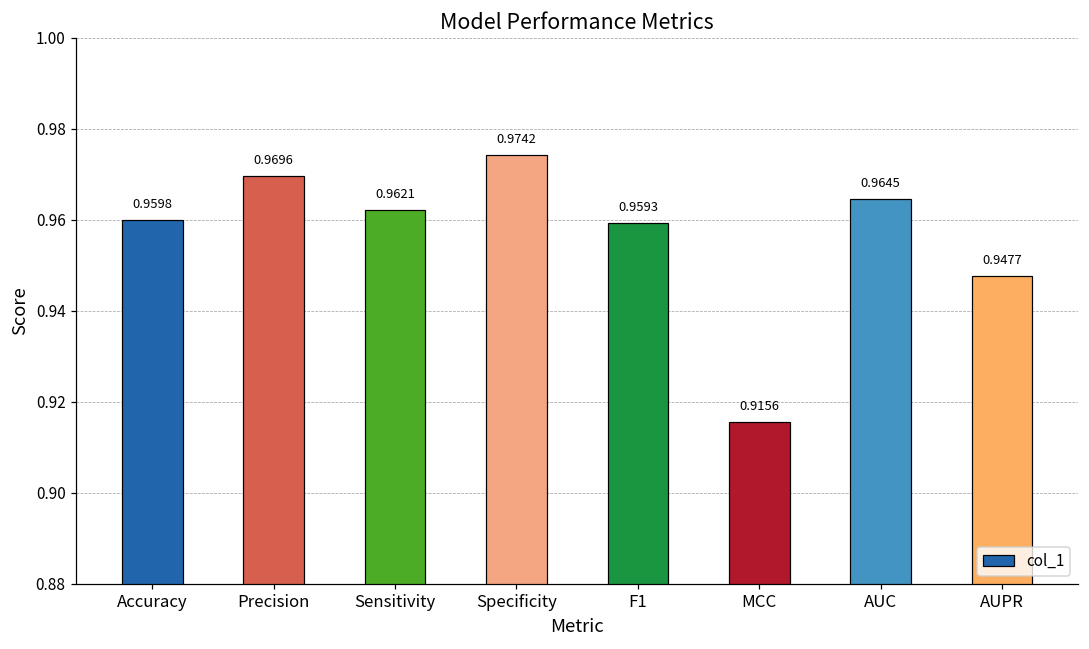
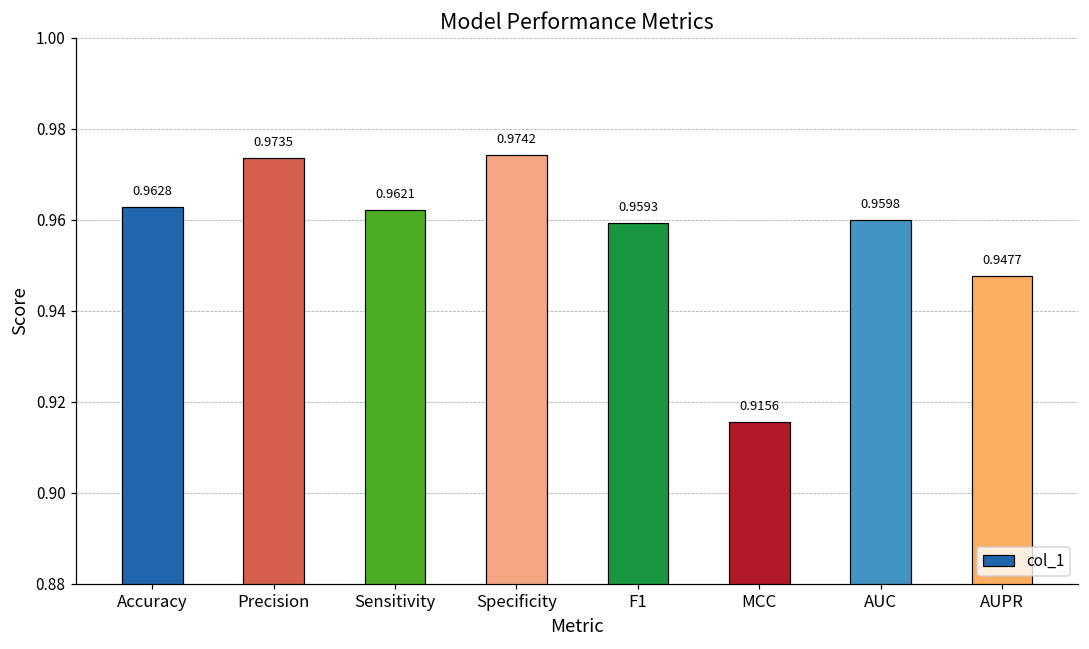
  {
-   "Accuracy": 0.9598,
-   "Precision": 0.9696,
+   "Accuracy": 0.9628,
+   "Precision": 0.9735,
    "Sensitivity": 0.9621,
    "Specificity": 0.9742,
    "F1": 0.9593,
    "MCC": 0.9156,
-   "AUC": 0.9645,
+   "AUC": 0.9598,
    "AUPR": 0.9477
  }
